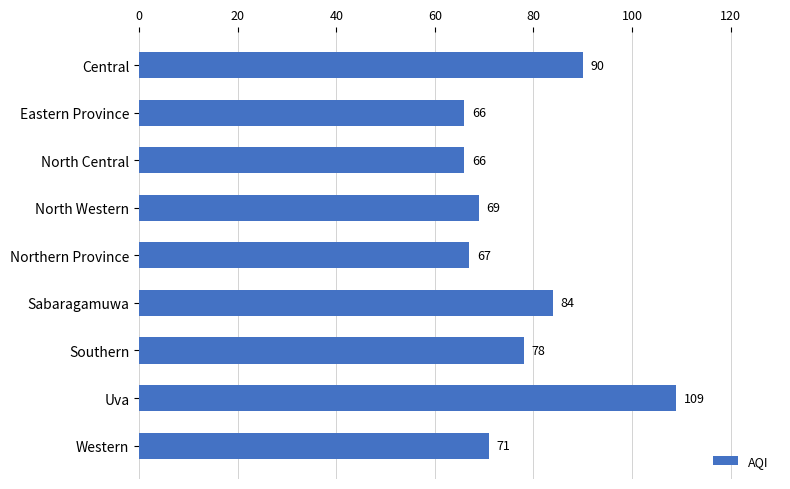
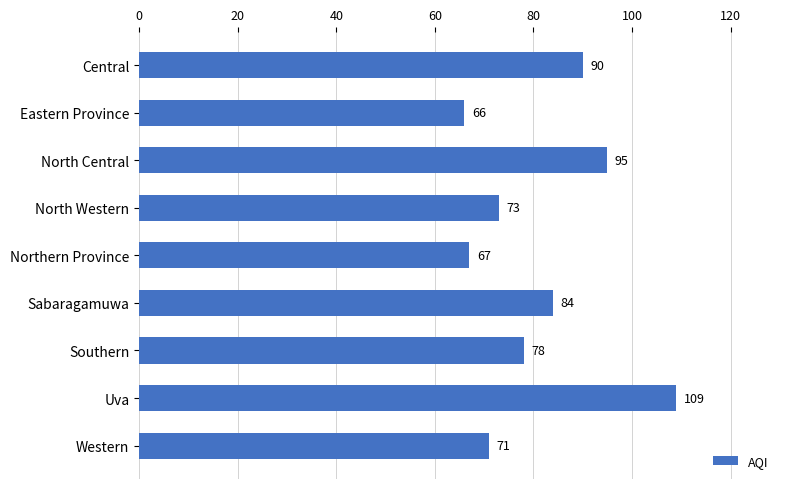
  {
    "Central": 90,
    "Eastern Province": 66,
-   "North Central": 66,
-   "North Western": 69,
+   "North Central": 95,
+   "North Western": 73,
    "Northern Province": 67,
    "Sabaragamuwa": 84,
    "Southern": 78,
    "Uva": 109,
    "Western": 71
  }
